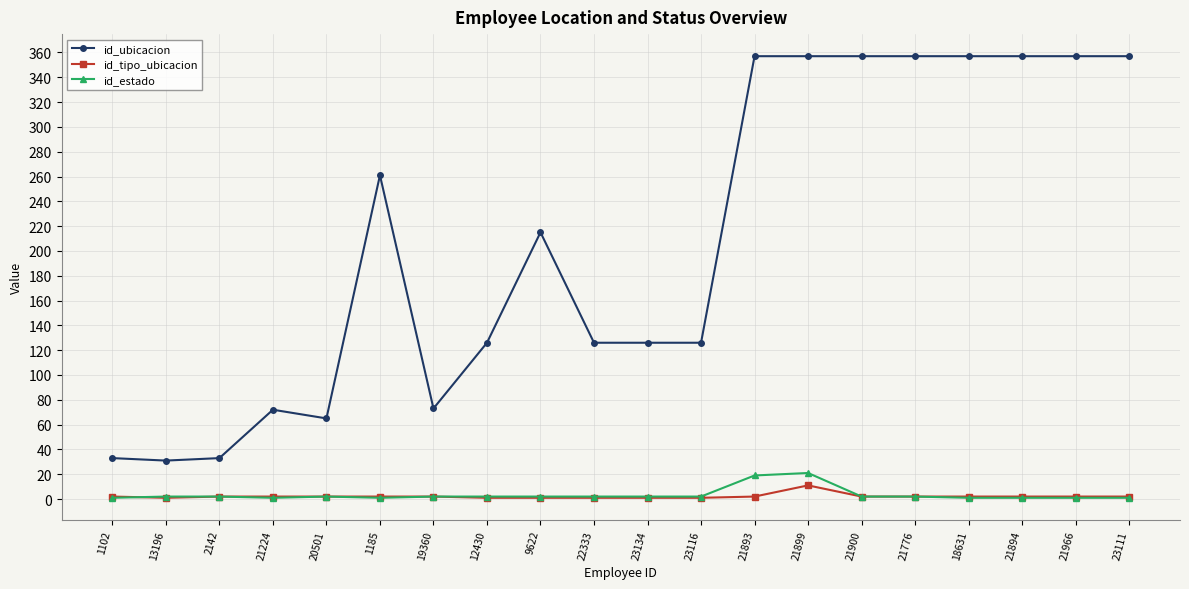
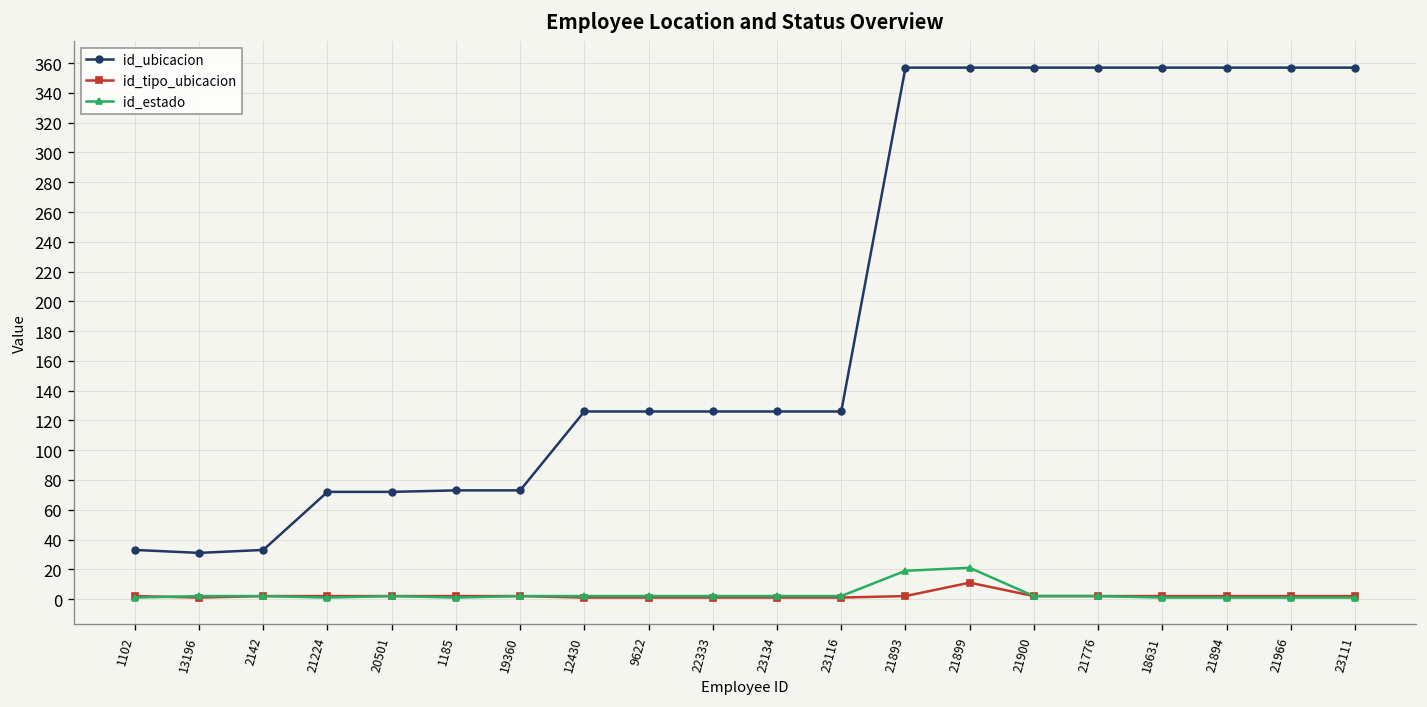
  {
    "id_ubicacion": {
      "1102": 33,
      "13196": 31,
      "2142": 33,
      "21224": 72,
-     "20501": 65,
-     "1185": 261,
+     "20501": 72,
+     "1185": 73,
      "19360": 73,
      "12430": 126,
-     "9622": 215,
+     "9622": 126,
      "22333": 126,
      "23134": 126,
      "23116": 126,
      "21893": 357,
      "21899": 357,
      "21900": 357,
      "21776": 357,
      "18631": 357,
      "21894": 357,
      "21966": 357,
      "23111": 357
    },
    "id_tipo_ubicacion": {
      "21893": 2,
      "21899": 11
    },
    "id_estado": {
      "21893": 19,
      "21899": 21
    }
  }
